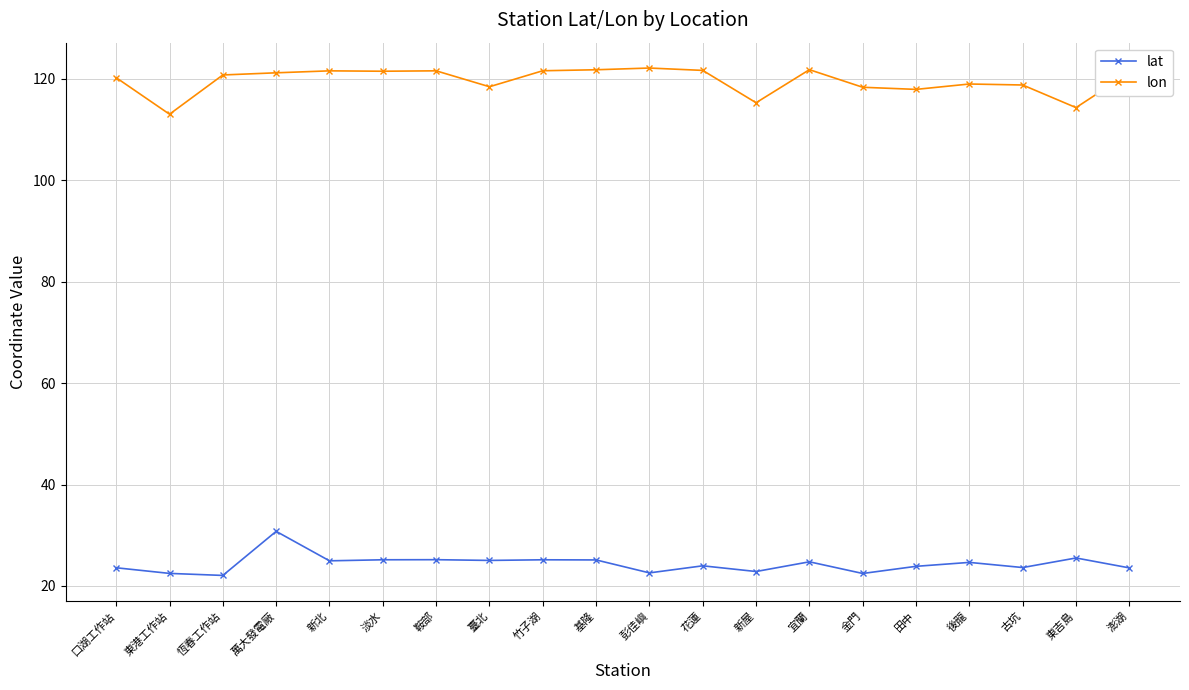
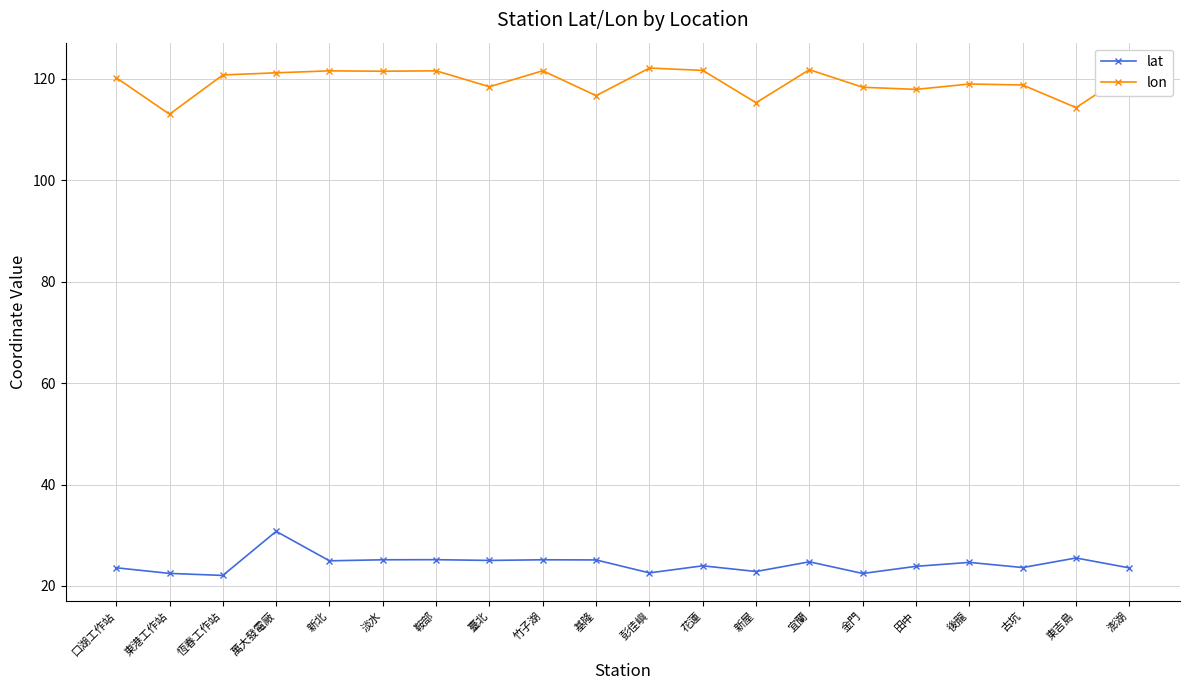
  {
    "lat": {
      "口湖工作站": 24,
      "東港工作站": 22,
      "恆春工作站": 22,
      "萬大發電廠": 31,
      "新北": 25,
      "淡水": 25,
      "鞍部": 25,
      "臺北": 25,
      "竹子湖": 25,
      "基隆": 25,
      "彭佳嶼": 23,
      "花蓮": 24,
      "新屋": 23,
      "宜蘭": 25,
      "金門": 22,
      "田中": 24,
      "後龍": 25,
      "古坑": 24,
      "東吉島": 26,
      "澎湖": 24
    },
    "lon": {
      "口湖工作站": 120,
      "東港工作站": 113,
      "恆春工作站": 121,
      "萬大發電廠": 121,
      "新北": 122,
      "淡水": 121,
      "鞍部": 122,
      "臺北": 118,
      "竹子湖": 122,
-     "基隆": 122,
+     "基隆": 117,
      "彭佳嶼": 122,
      "花蓮": 122,
      "新屋": 115,
      "宜蘭": 122,
      "金門": 118,
      "田中": 118,
      "後龍": 119,
      "古坑": 119,
      "東吉島": 114
    }
  }
